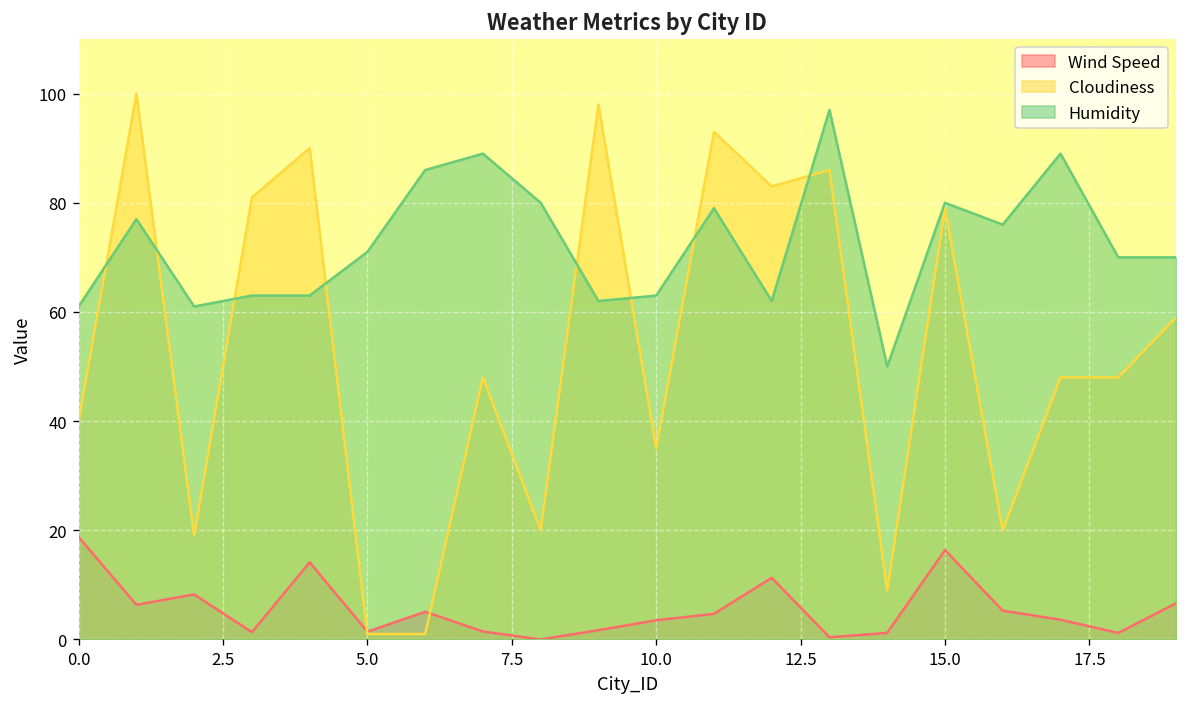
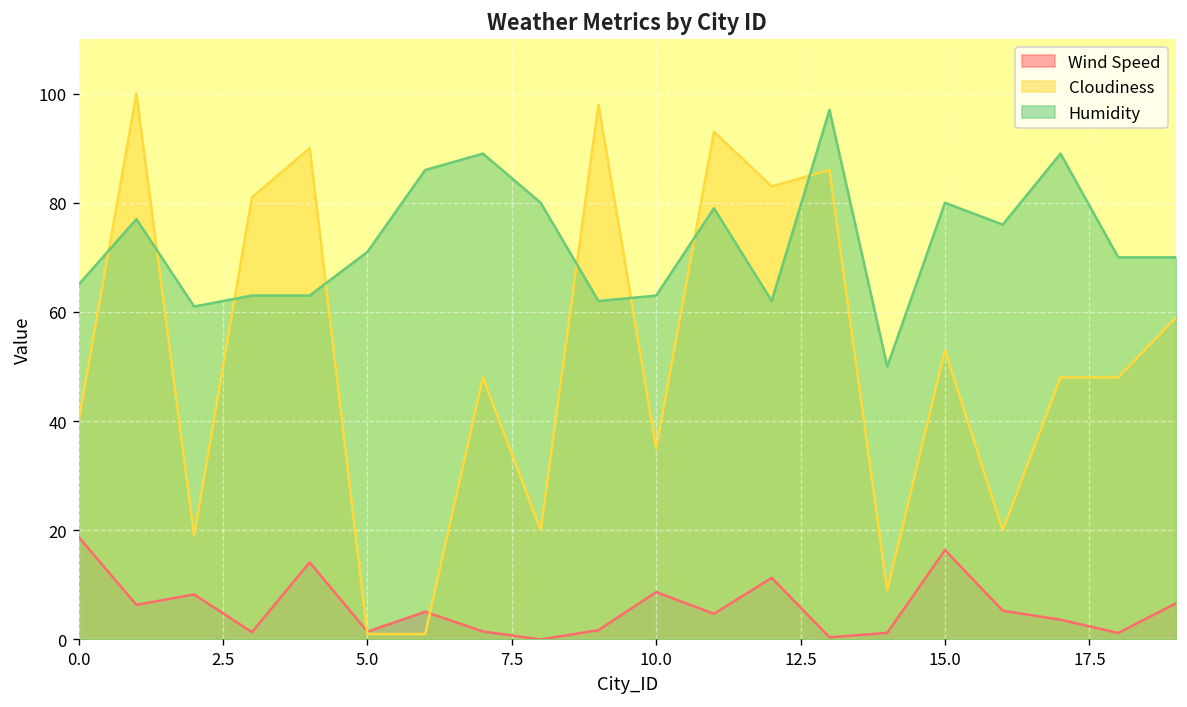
  {
    "Wind Speed": {
      "0.0": 19,
-     "10.0": 4,
+     "10.0": 9,
      "15.0": 16
    },
    "Cloudiness": {
      "0.0": 40,
      "10.0": 35,
-     "15.0": 79
+     "15.0": 53
    },
    "Humidity": {
-     "0.0": 61,
+     "0.0": 65,
      "5.0": 71,
      "10.0": 63,
      "15.0": 80
    }
  }
